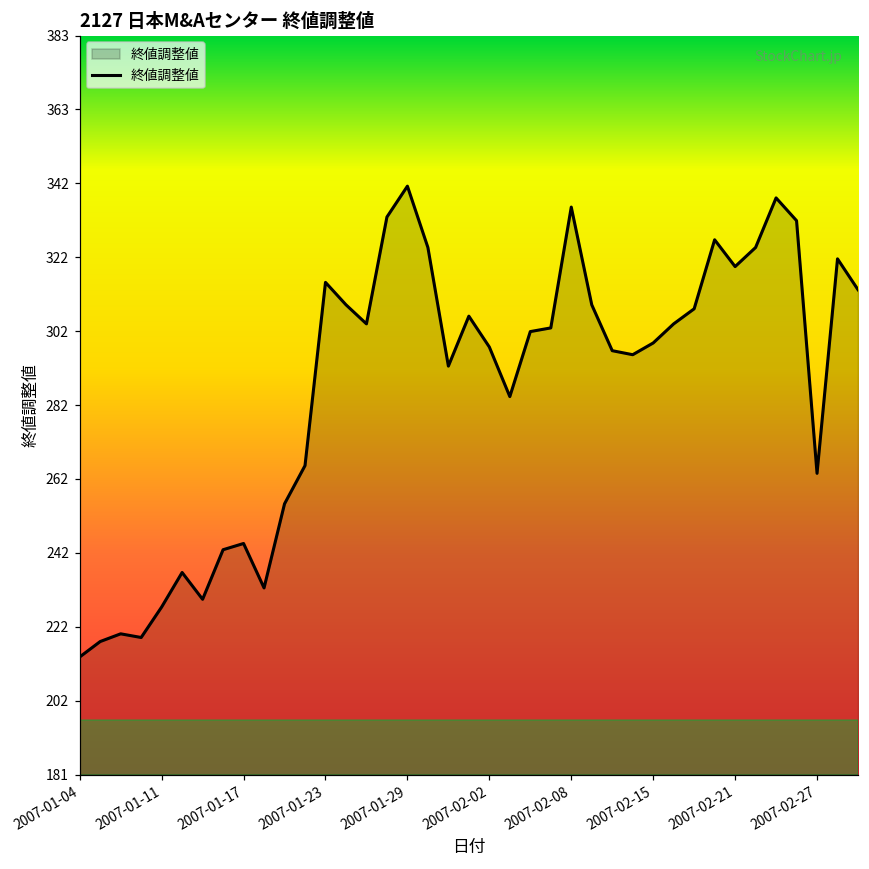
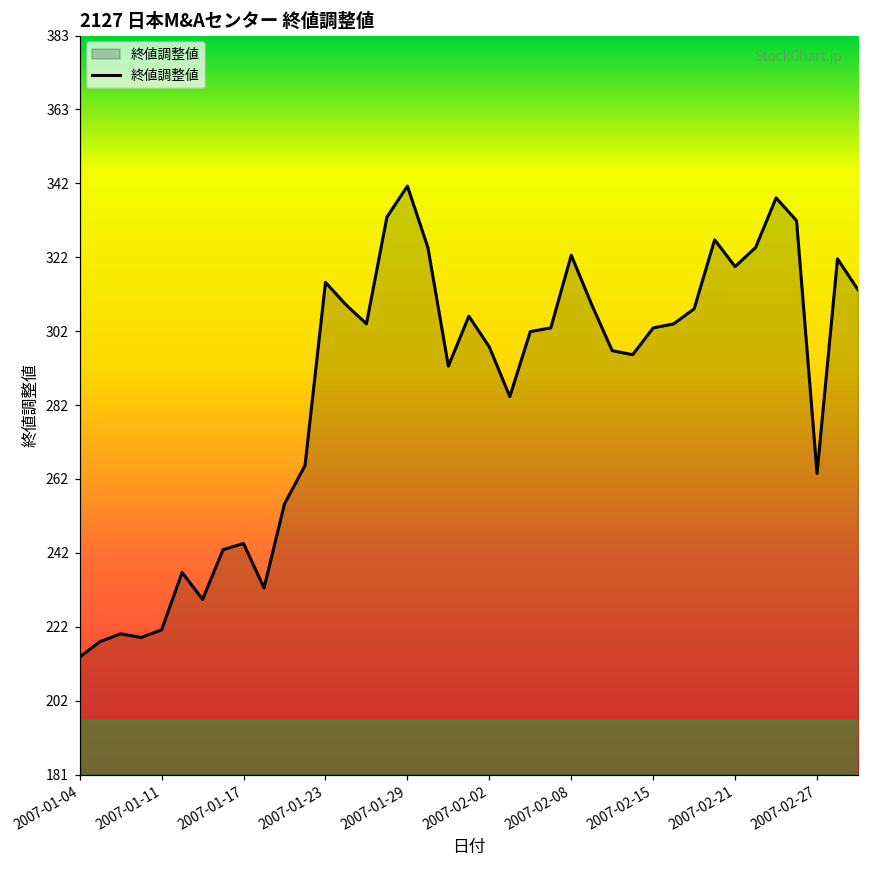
  {
    "2007-01-04": 214,
-   "2007-01-11": 227,
+   "2007-01-11": 221,
    "2007-01-17": 244,
    "2007-01-23": 316,
    "2007-01-29": 342,
    "2007-02-02": 298,
-   "2007-02-08": 336,
-   "2007-02-15": 299,
+   "2007-02-08": 323,
+   "2007-02-15": 303,
    "2007-02-21": 320,
    "2007-02-27": 264
  }
